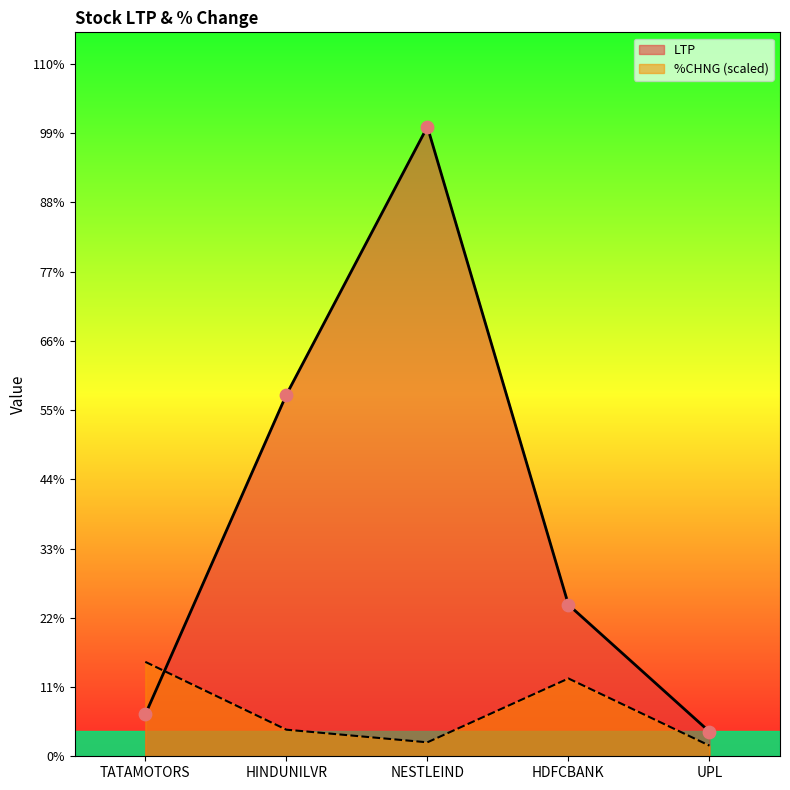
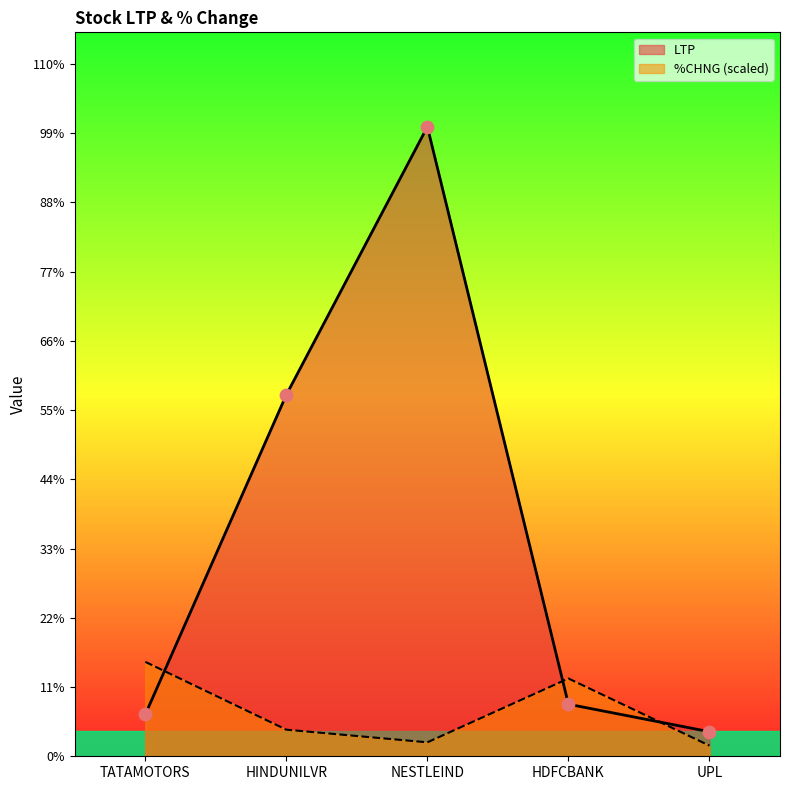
  {
    "LTP": {
      "TATAMOTORS": "7%",
      "HINDUNILVR": "57%",
      "NESTLEIND": "100%",
-     "HDFCBANK": "24%"
+     "HDFCBANK": "8%"
    },
    "%CHNG (scaled)": {
      "TATAMOTORS": "15%",
      "HINDUNILVR": "4%",
      "HDFCBANK": "12%"
    }
  }
